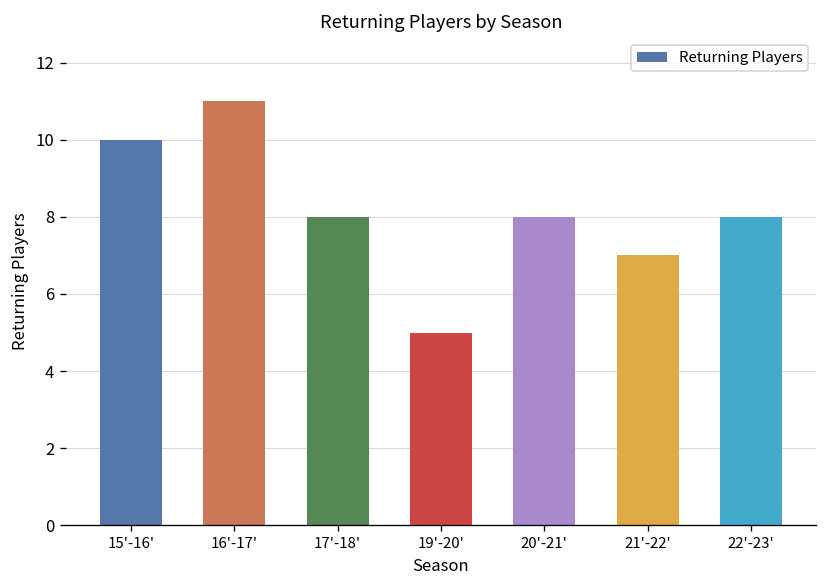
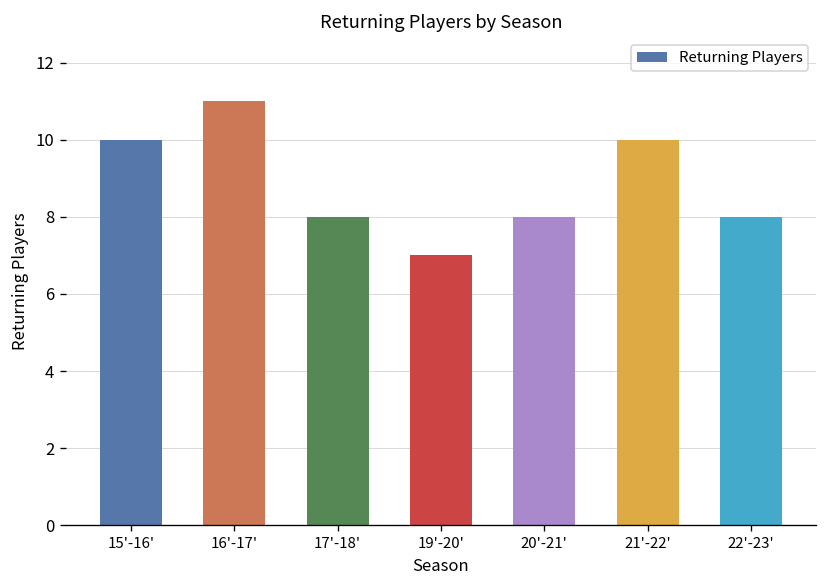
  {
    "15'-16'": 10,
    "16'-17'": 11,
    "17'-18'": 8,
-   "19'-20'": 5,
+   "19'-20'": 7,
    "20'-21'": 8,
-   "21'-22'": 7,
+   "21'-22'": 10,
    "22'-23'": 8
  }
